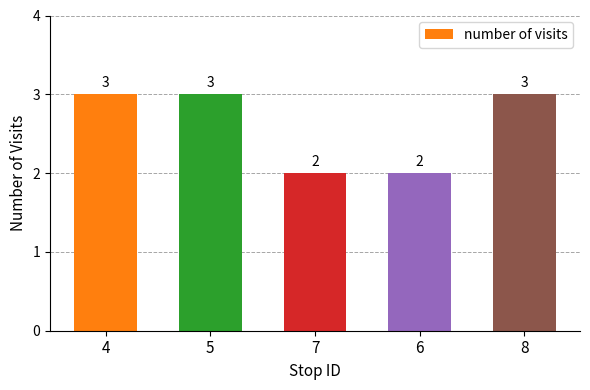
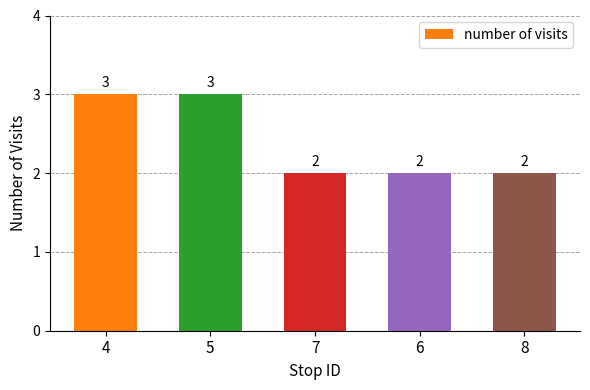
  {
    "4": 3,
    "5": 3,
    "7": 2,
    "6": 2,
-   "8": 3
+   "8": 2
  }
